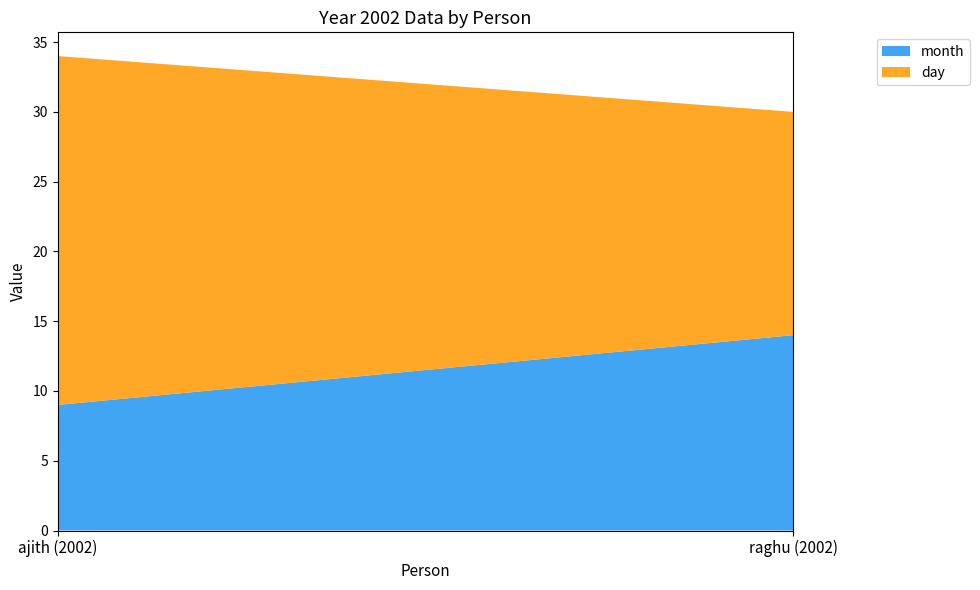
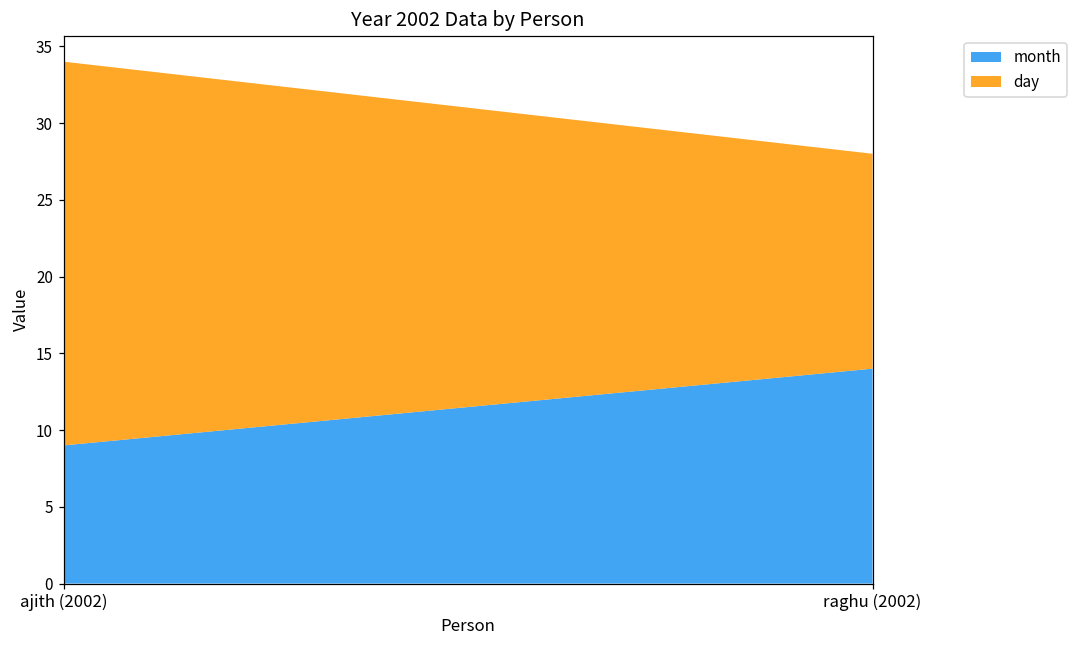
  {
    "month": {
      "ajith (2002)": 9,
      "raghu (2002)": 14
    },
    "day": {
      "ajith (2002)": 25,
-     "raghu (2002)": 16
+     "raghu (2002)": 14
    }
  }
